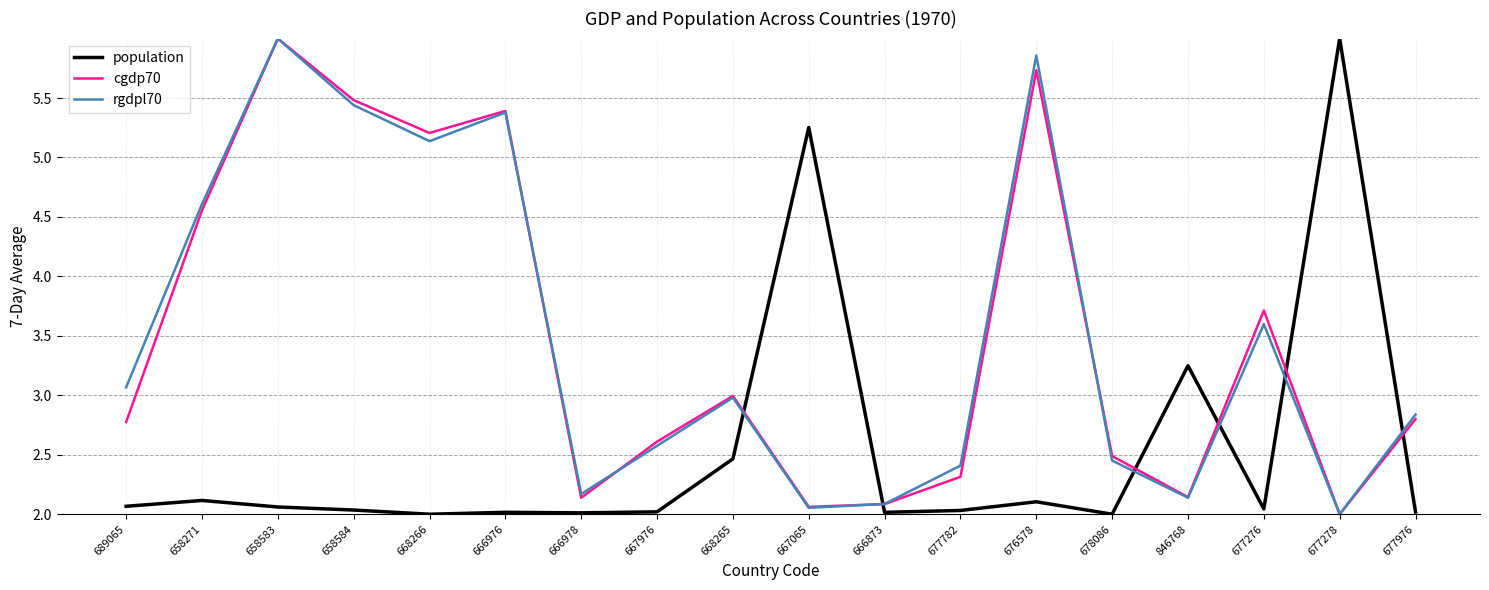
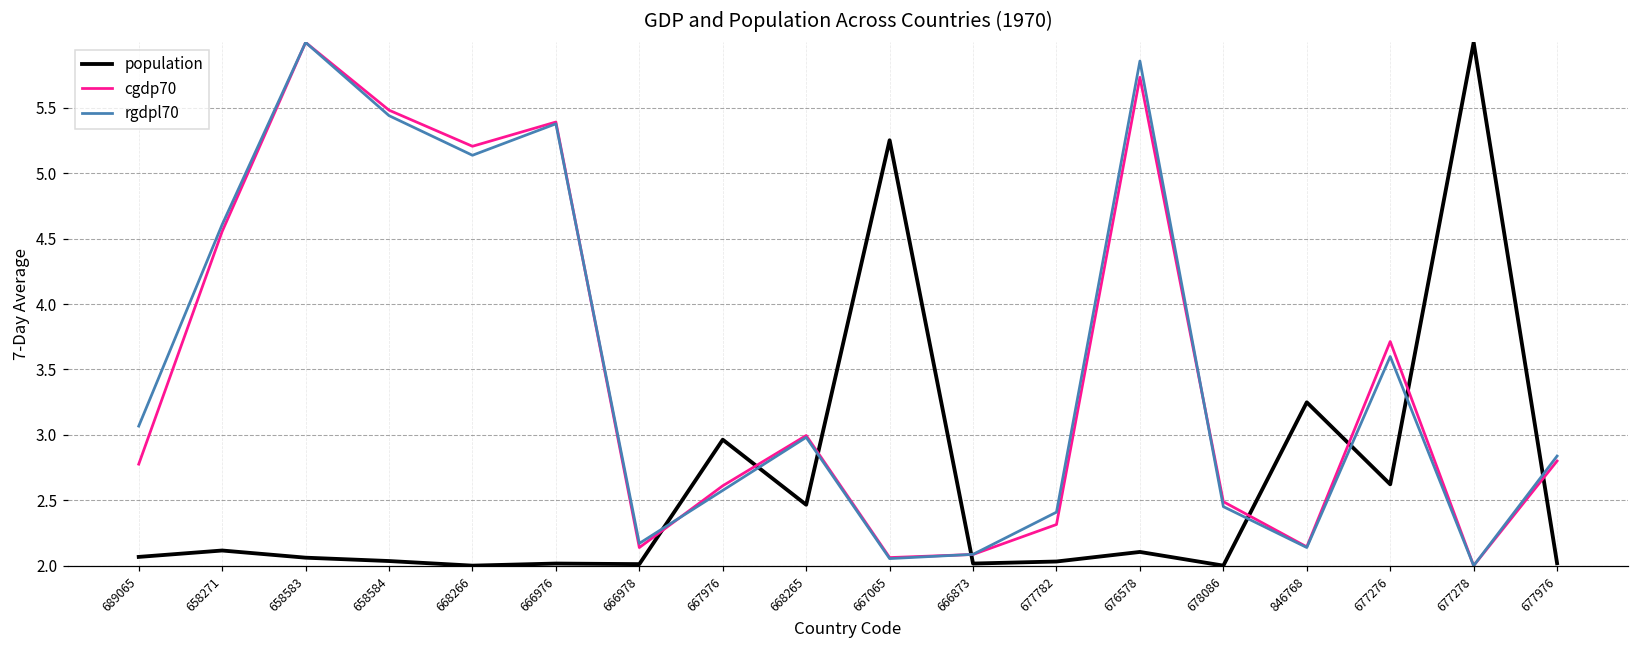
  {
    "population": {
      "689065": 2.07,
      "658271": 2.12,
      "658583": 2.06,
      "658584": 2.04,
      "668266": 2.00,
      "666976": 2.02,
      "666978": 2.01,
-     "667976": 2.02,
+     "667976": 2.96,
      "668265": 2.47,
      "667065": 5.25,
      "666873": 2.02,
      "677782": 2.03,
      "676578": 2.10,
      "678086": 2.00,
      "846768": 3.25,
-     "677276": 2.04,
+     "677276": 2.62,
      "677278": 6.00,
      "677976": 2.02
    },
    "cgdp70": {
      "689065": 2.78,
      "658271": 4.55,
      "658584": 5.48,
      "668266": 5.21,
      "666978": 2.14,
      "667976": 2.61,
      "677782": 2.31,
      "676578": 5.73,
      "678086": 2.49,
      "677276": 3.71,
      "677976": 2.80
    },
    "rgdpl70": {
      "689065": 3.07,
      "658271": 4.61,
      "658584": 5.44,
      "668266": 5.14,
      "666978": 2.17,
      "667976": 2.58,
      "677782": 2.41,
      "676578": 5.86,
      "678086": 2.45,
      "677276": 3.60,
      "677976": 2.84
    }
  }
